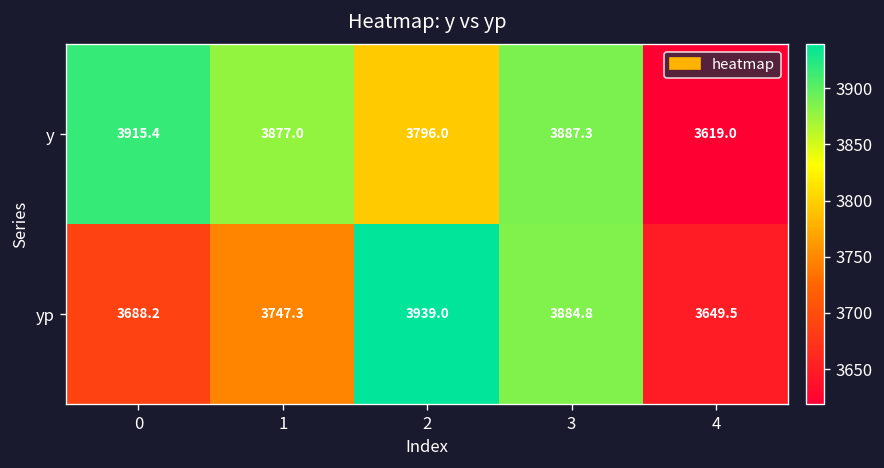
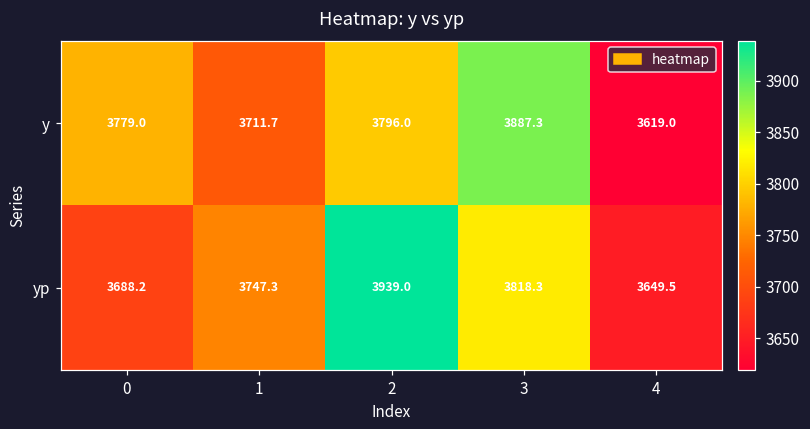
  {
    "y": {
-     "0": 3915.4,
-     "1": 3877.0,
+     "0": 3779.0,
+     "1": 3711.7,
      "2": 3796.0,
      "3": 3887.3,
      "4": 3619.0
    },
    "yp": {
      "0": 3688.2,
      "1": 3747.3,
      "2": 3939.0,
-     "3": 3884.8,
+     "3": 3818.3,
      "4": 3649.5
    }
  }
